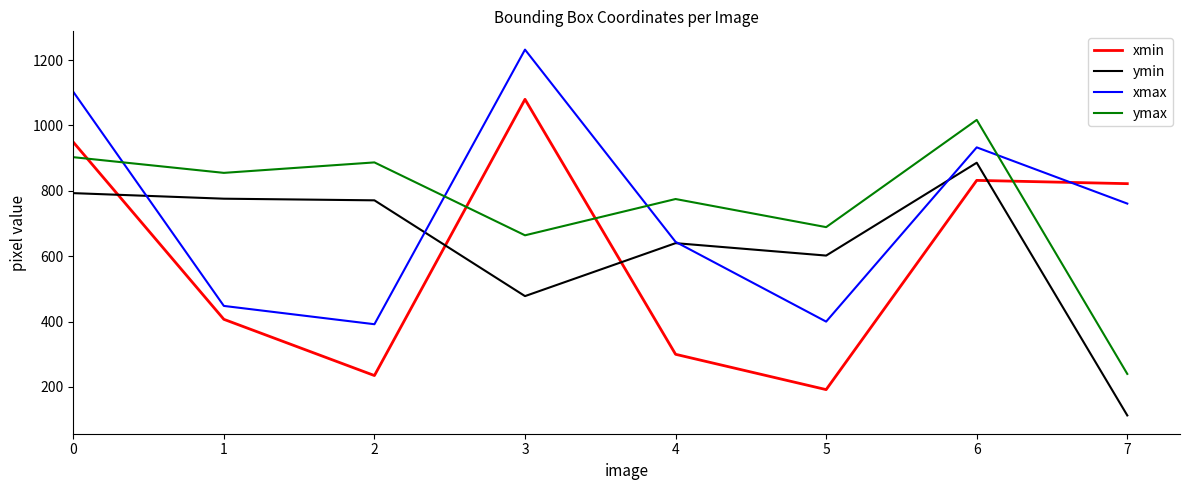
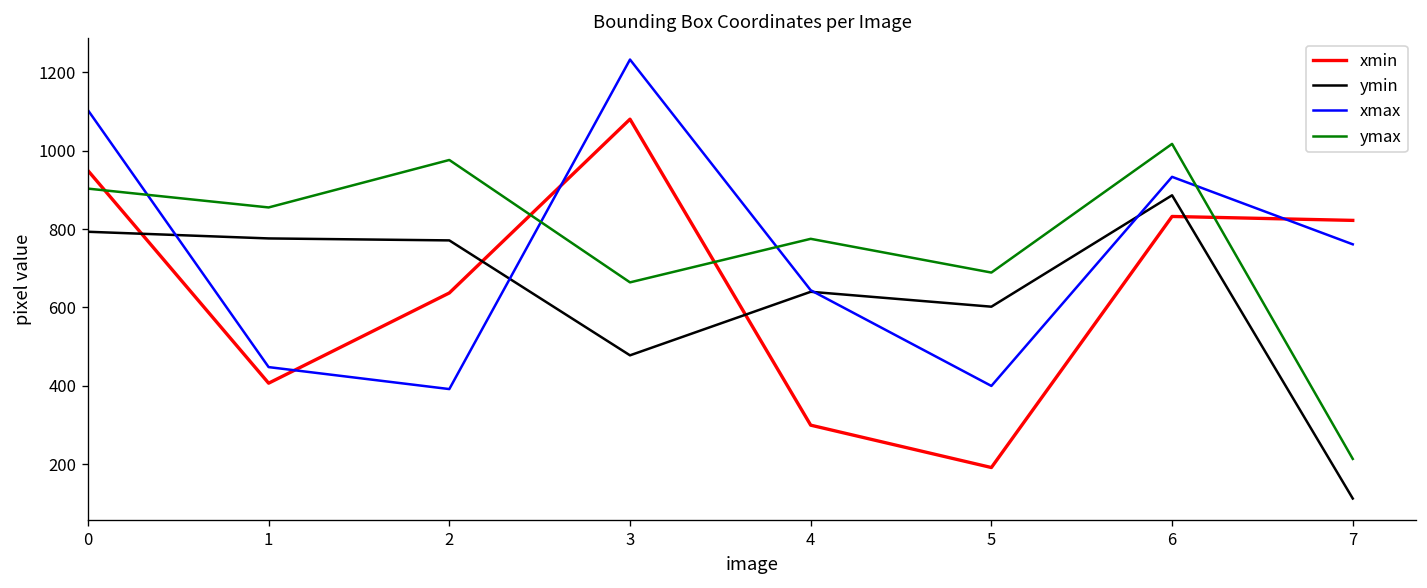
  {
    "xmin": {
      "0": 950,
      "1": 410,
-     "2": 240,
+     "2": 640,
      "3": 1080,
      "4": 300,
      "5": 190,
      "6": 830,
      "7": 820
    },
    "ymin": {
      "0": 790,
      "1": 780,
      "2": 770,
      "3": 480,
      "5": 600,
      "6": 890,
      "7": 110
    },
    "xmax": {
      "0": 1100,
      "1": 450,
      "2": 390,
      "3": 1230,
      "5": 400,
      "6": 930,
      "7": 760
    },
    "ymax": {
      "0": 900,
      "1": 860,
-     "2": 890,
+     "2": 980,
      "3": 660,
      "4": 780,
      "5": 690,
      "6": 1020,
-     "7": 240
+     "7": 210
    }
  }
